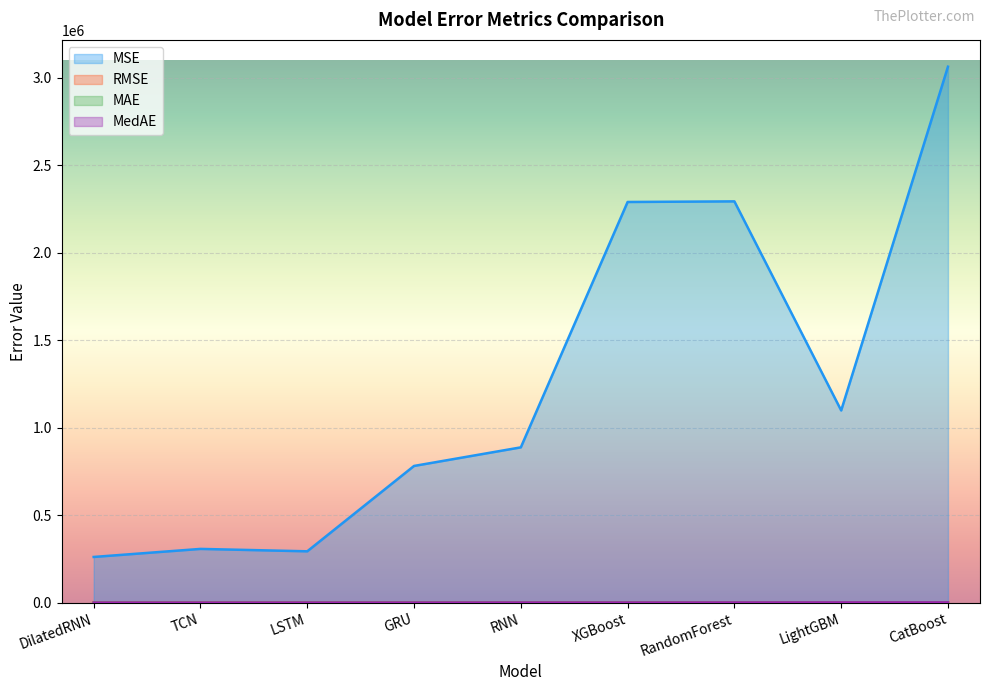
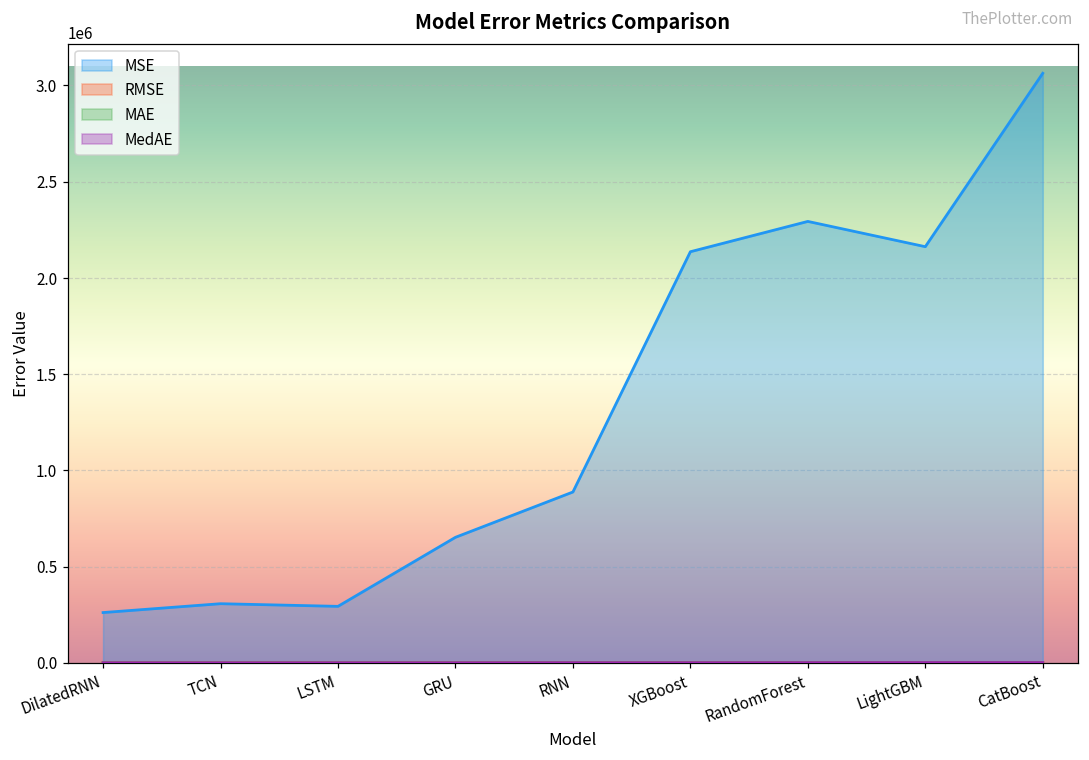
  {
    "MSE": {
      "DilatedRNN": 260000,
      "TCN": 310000,
      "LSTM": 290000,
-     "GRU": 780000,
+     "GRU": 650000,
      "RNN": 890000,
-     "XGBoost": 2290000,
+     "XGBoost": 2140000,
      "RandomForest": 2290000,
-     "LightGBM": 1100000,
+     "LightGBM": 2160000,
      "CatBoost": 3060000
    }
  }
